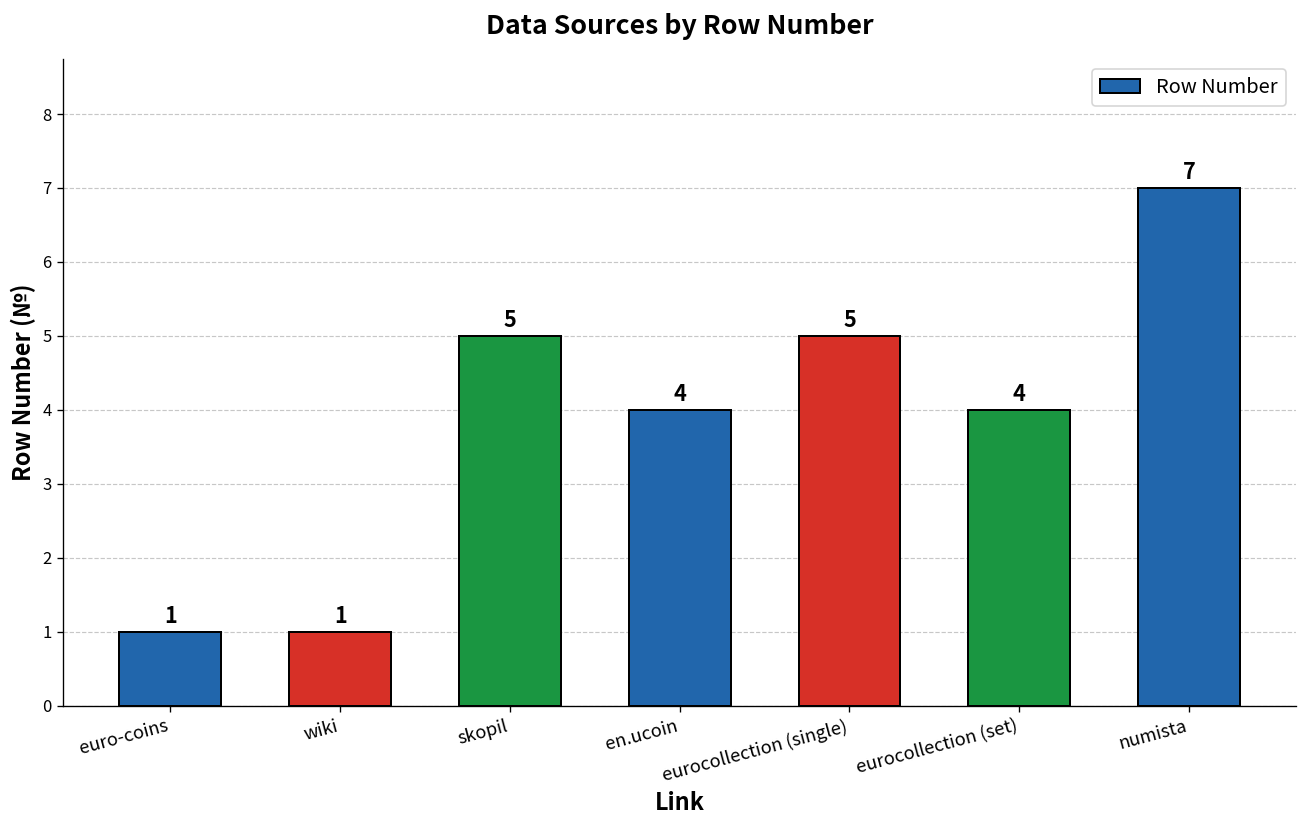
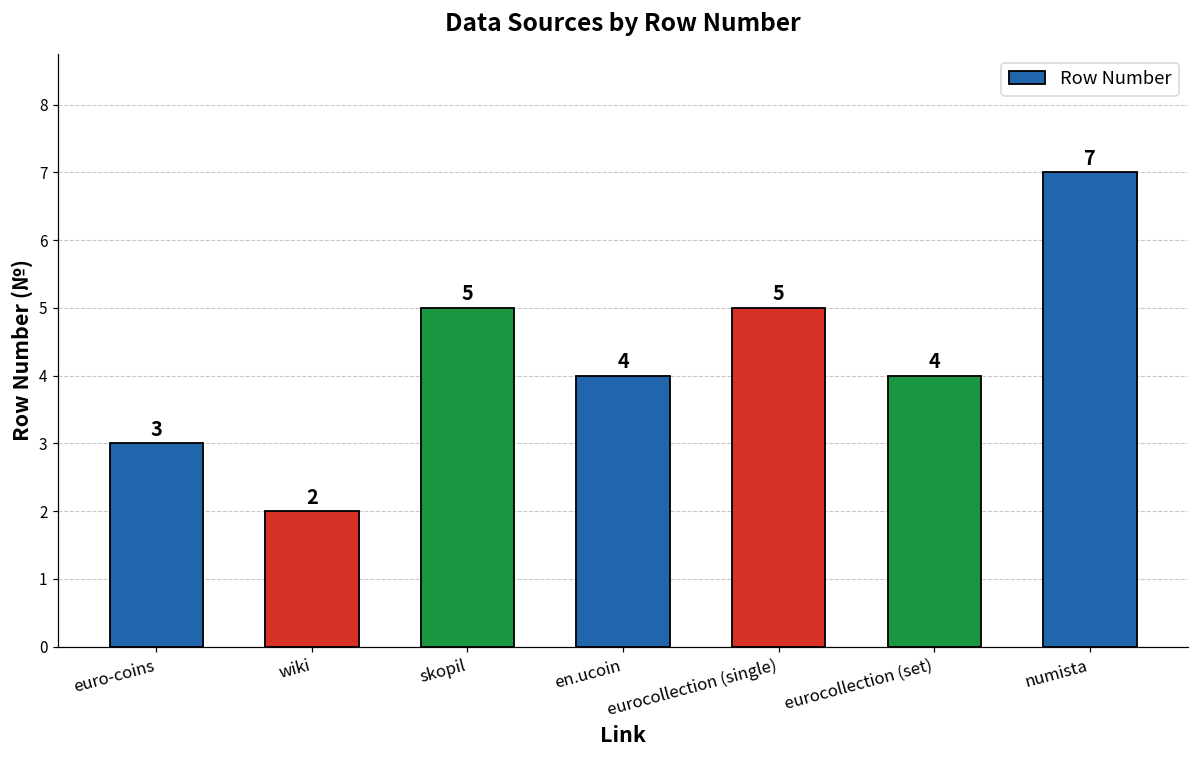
  {
-   "euro-coins": 1,
-   "wiki": 1,
+   "euro-coins": 3,
+   "wiki": 2,
    "skopil": 5,
    "en.ucoin": 4,
    "eurocollection (single)": 5,
    "eurocollection (set)": 4,
    "numista": 7
  }
